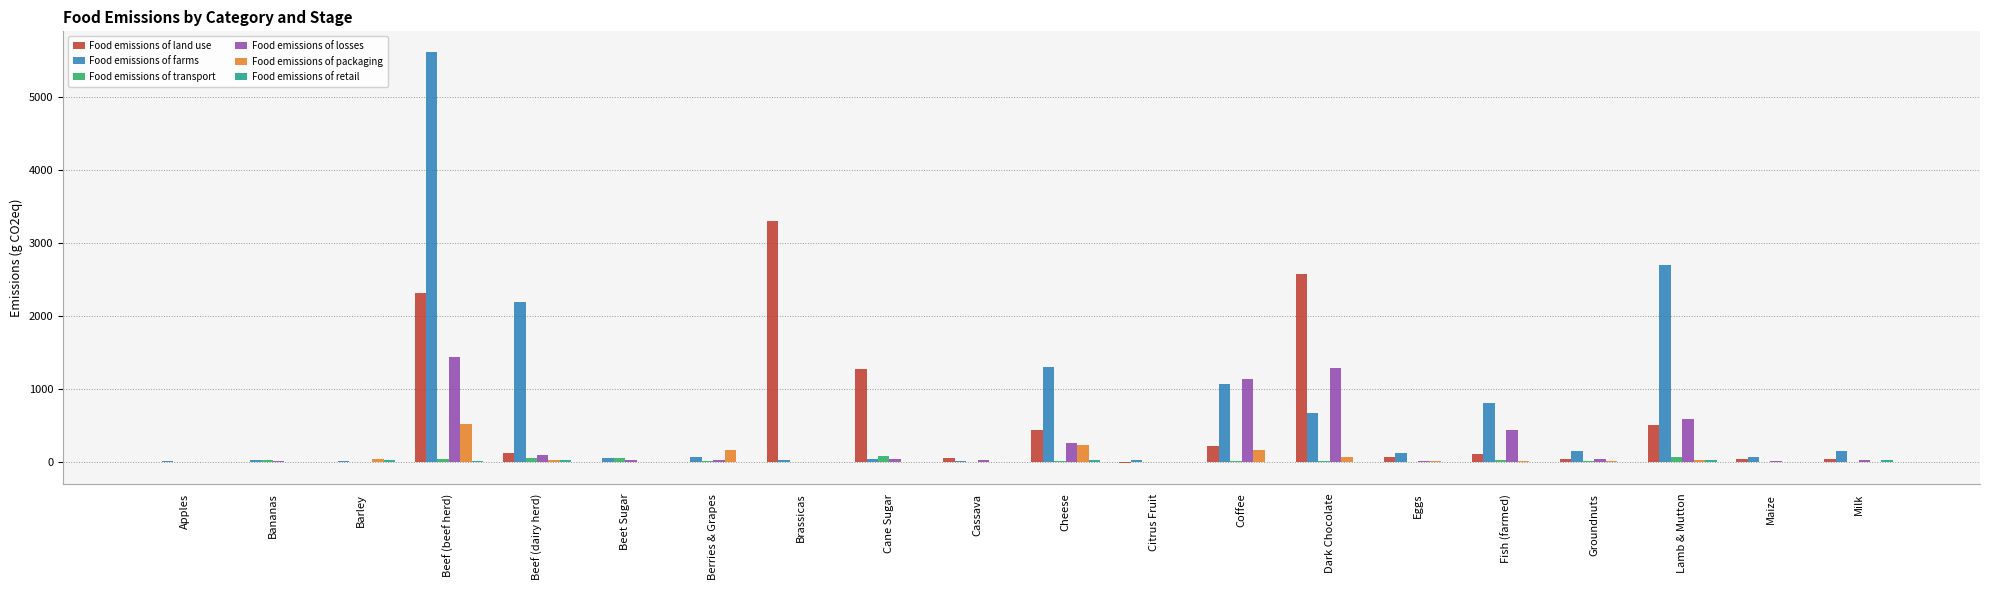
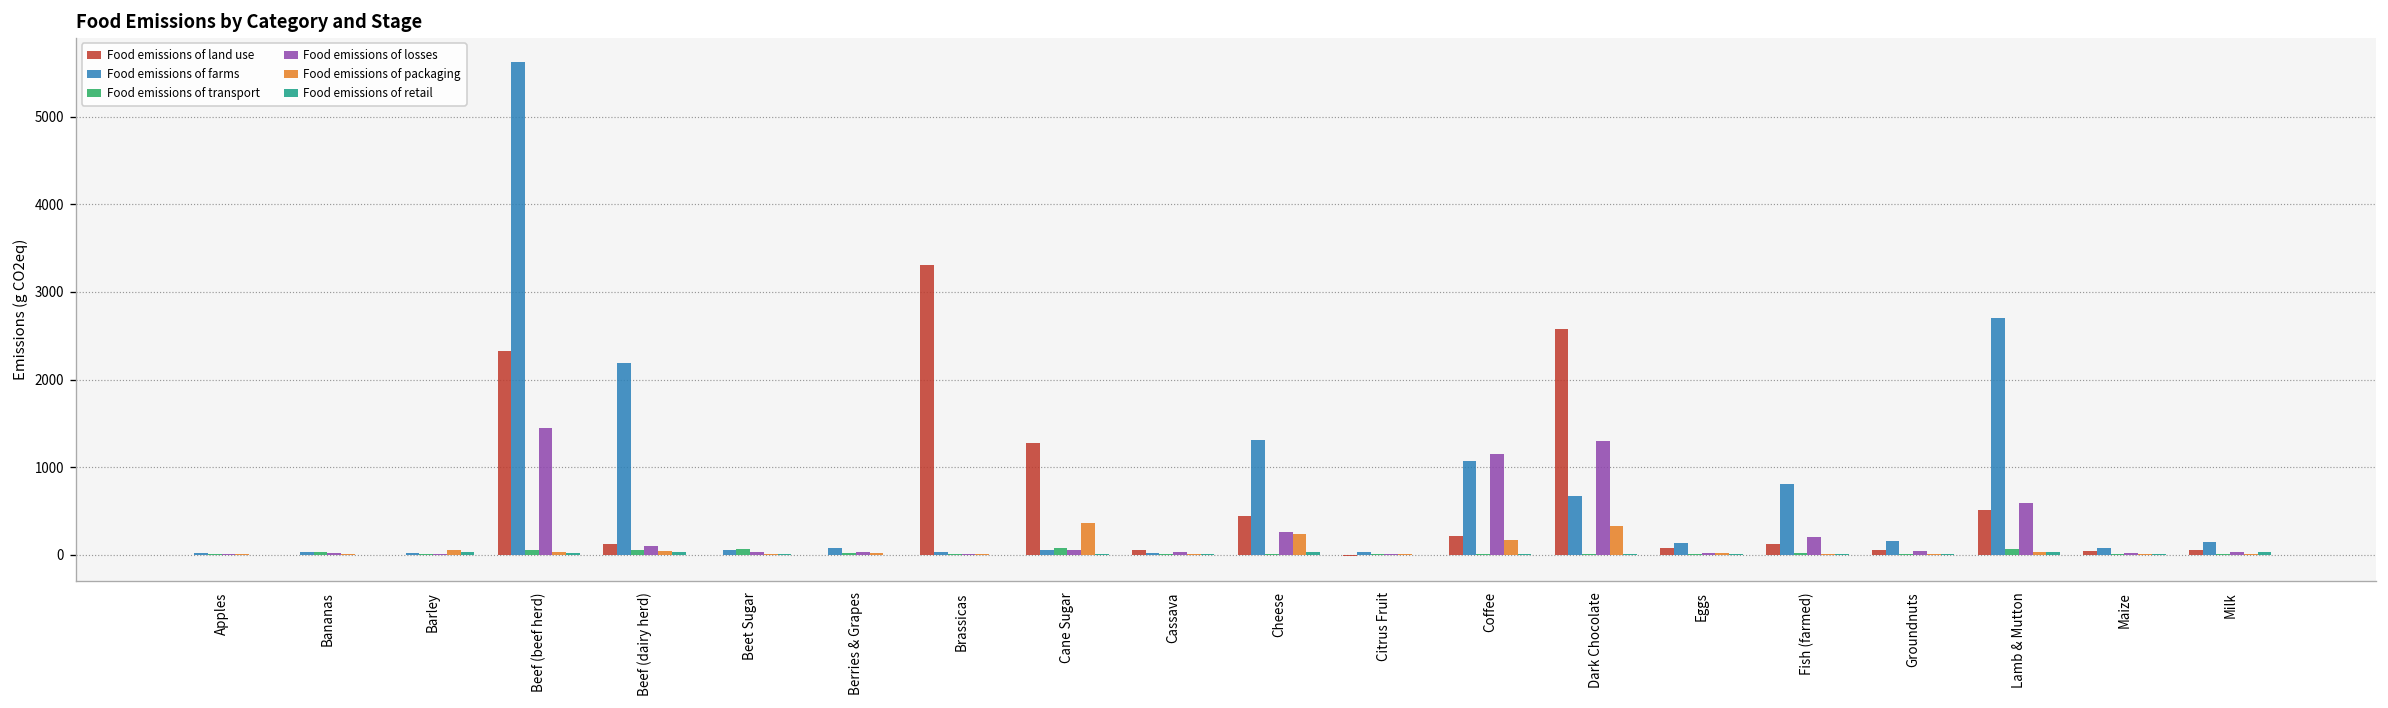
  {
    "Food emissions of land use": {
      "Beef (beef herd)": 2300,
      "Beef (dairy herd)": 100,
      "Brassicas": 3300,
      "Cane Sugar": 1300,
      "Cassava": 100,
      "Cheese": 400,
      "Coffee": 200,
      "Dark Chocolate": 2600,
      "Eggs": 100,
      "Fish (farmed)": 100,
      "Groundnuts": 0,
      "Lamb & Mutton": 500,
      "Maize": 0,
      "Milk": 100
    },
    "Food emissions of farms": {
      "Beef (beef herd)": 5600,
      "Beef (dairy herd)": 2200,
      "Beet Sugar": 100,
      "Berries & Grapes": 100,
      "Cane Sugar": 0,
      "Cheese": 1300,
      "Coffee": 1100,
      "Dark Chocolate": 700,
      "Eggs": 100,
      "Fish (farmed)": 800,
      "Groundnuts": 200,
      "Lamb & Mutton": 2700,
      "Maize": 100,
      "Milk": 200
    },
    "Food emissions of losses": {
      "Beef (beef herd)": 1400,
      "Beef (dairy herd)": 100,
      "Cane Sugar": 0,
      "Cheese": 300,
      "Coffee": 1100,
      "Dark Chocolate": 1300,
-     "Fish (farmed)": 400,
+     "Fish (farmed)": 200,
      "Groundnuts": 0,
      "Lamb & Mutton": 600
    },
    "Food emissions of packaging": {
      "Barley": 0,
-     "Beef (beef herd)": 500,
+     "Beef (beef herd)": 0,
      "Beef (dairy herd)": 0,
-     "Berries & Grapes": 200,
-     "Cane Sugar": 0,
+     "Berries & Grapes": 0,
+     "Cane Sugar": 400,
      "Cheese": 200,
      "Coffee": 200,
-     "Dark Chocolate": 100,
+     "Dark Chocolate": 300,
      "Lamb & Mutton": 0
    }
  }
